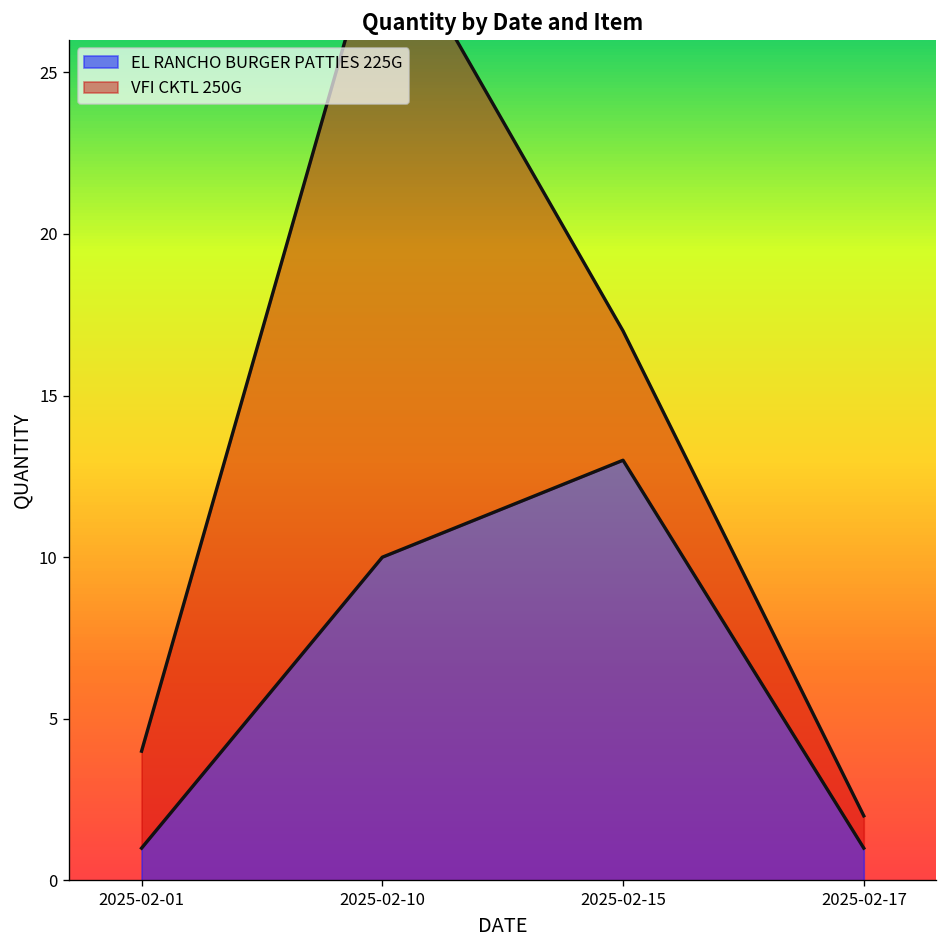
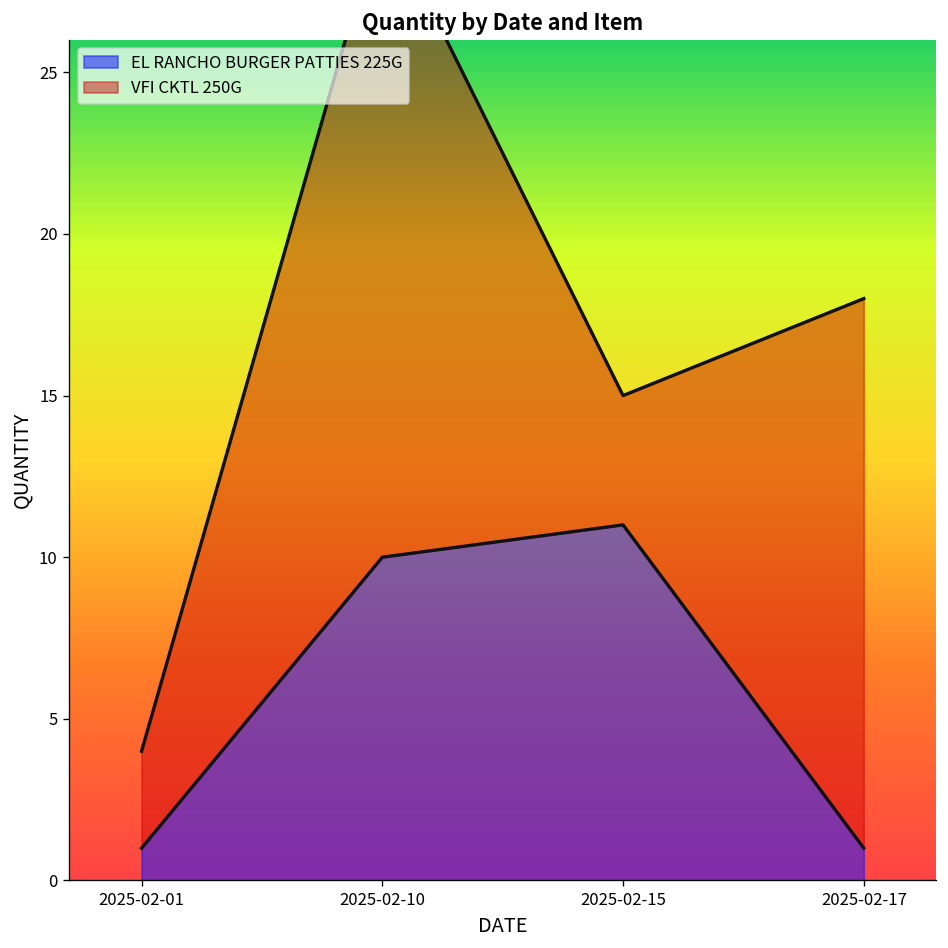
  {
    "EL RANCHO BURGER PATTIES 225G": {
      "2025-02-01": 1,
      "2025-02-10": 10,
-     "2025-02-15": 13,
+     "2025-02-15": 11,
      "2025-02-17": 1
    },
    "VFI CKTL 250G": {
      "2025-02-01": 3,
      "2025-02-15": 4,
-     "2025-02-17": 1
+     "2025-02-17": 17
    }
  }
